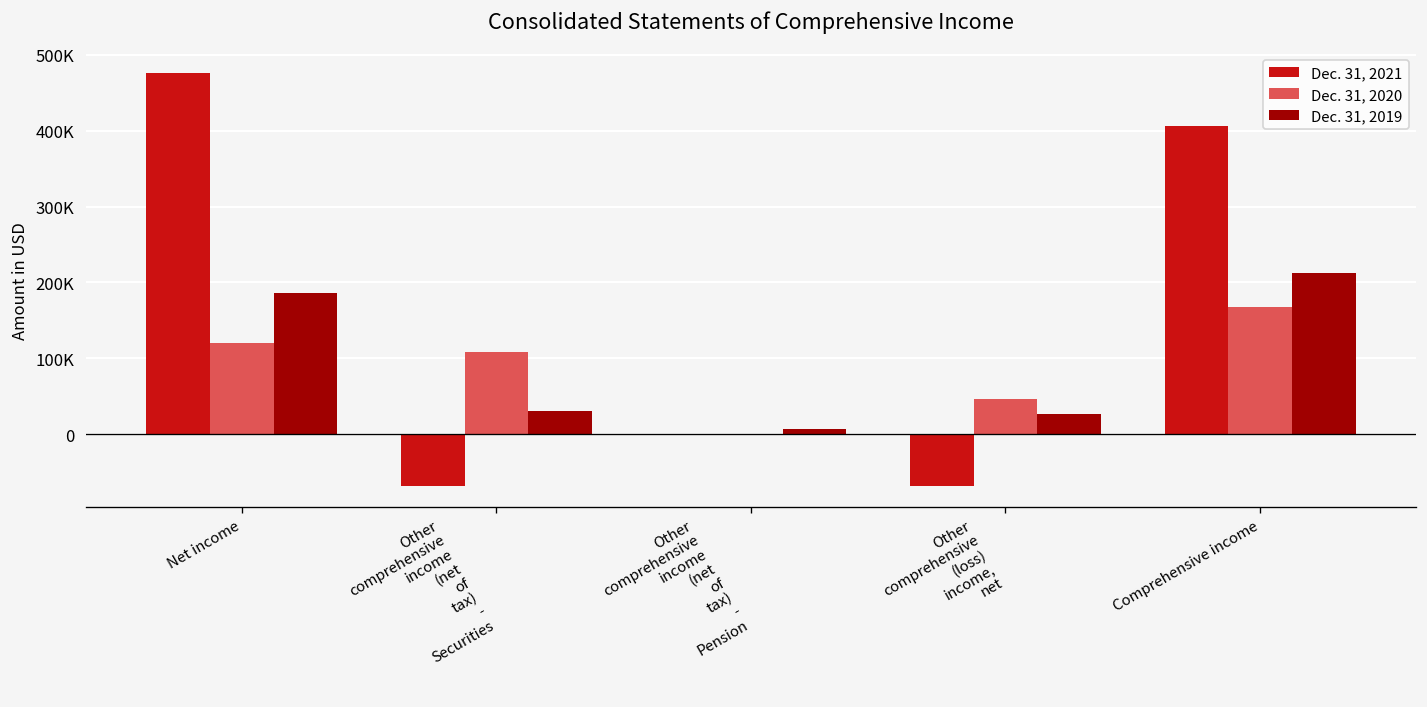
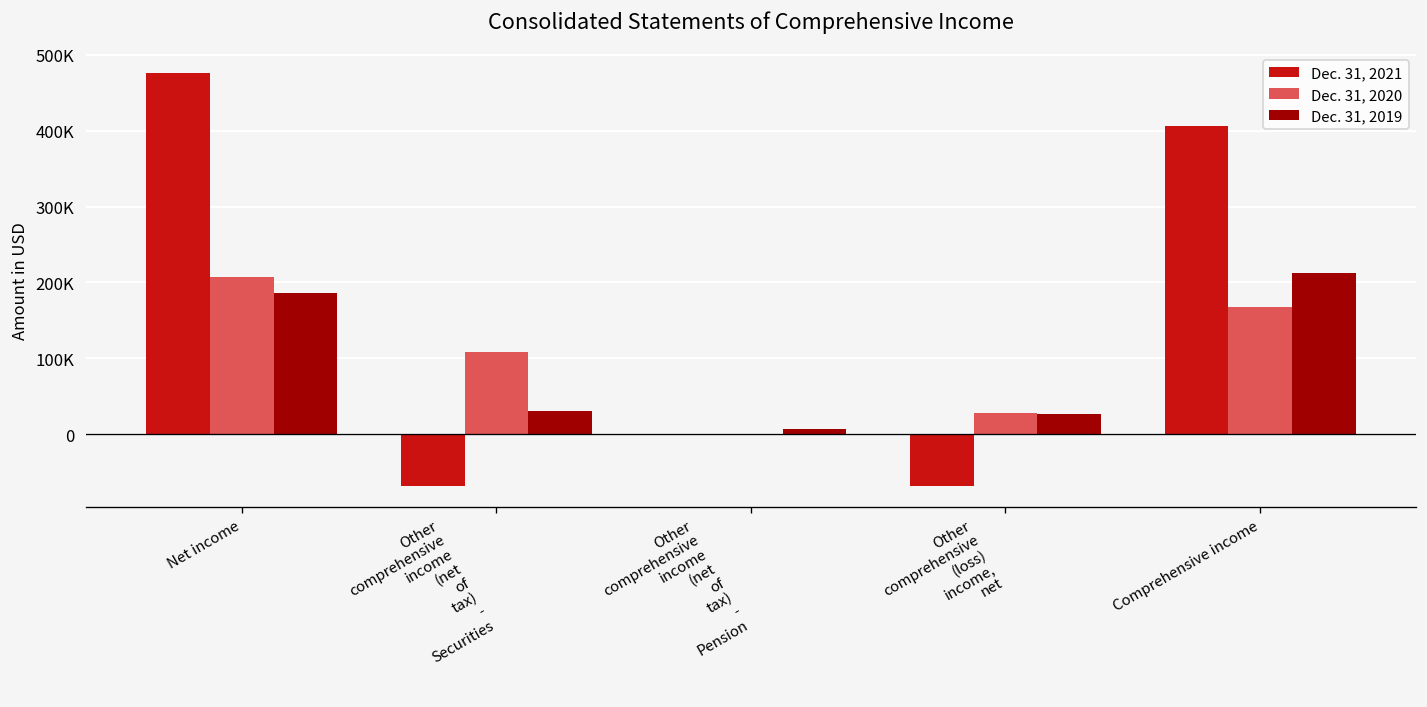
  {
    "Dec. 31, 2020": {
-     "Net income": 120000,
+     "Net income": 210000,
      "Other comprehensive income (net of tax) - Securities": 110000,
-     "Other comprehensive (loss) income, net": 50000,
+     "Other comprehensive (loss) income, net": 30000,
      "Comprehensive income": 170000
    }
  }
